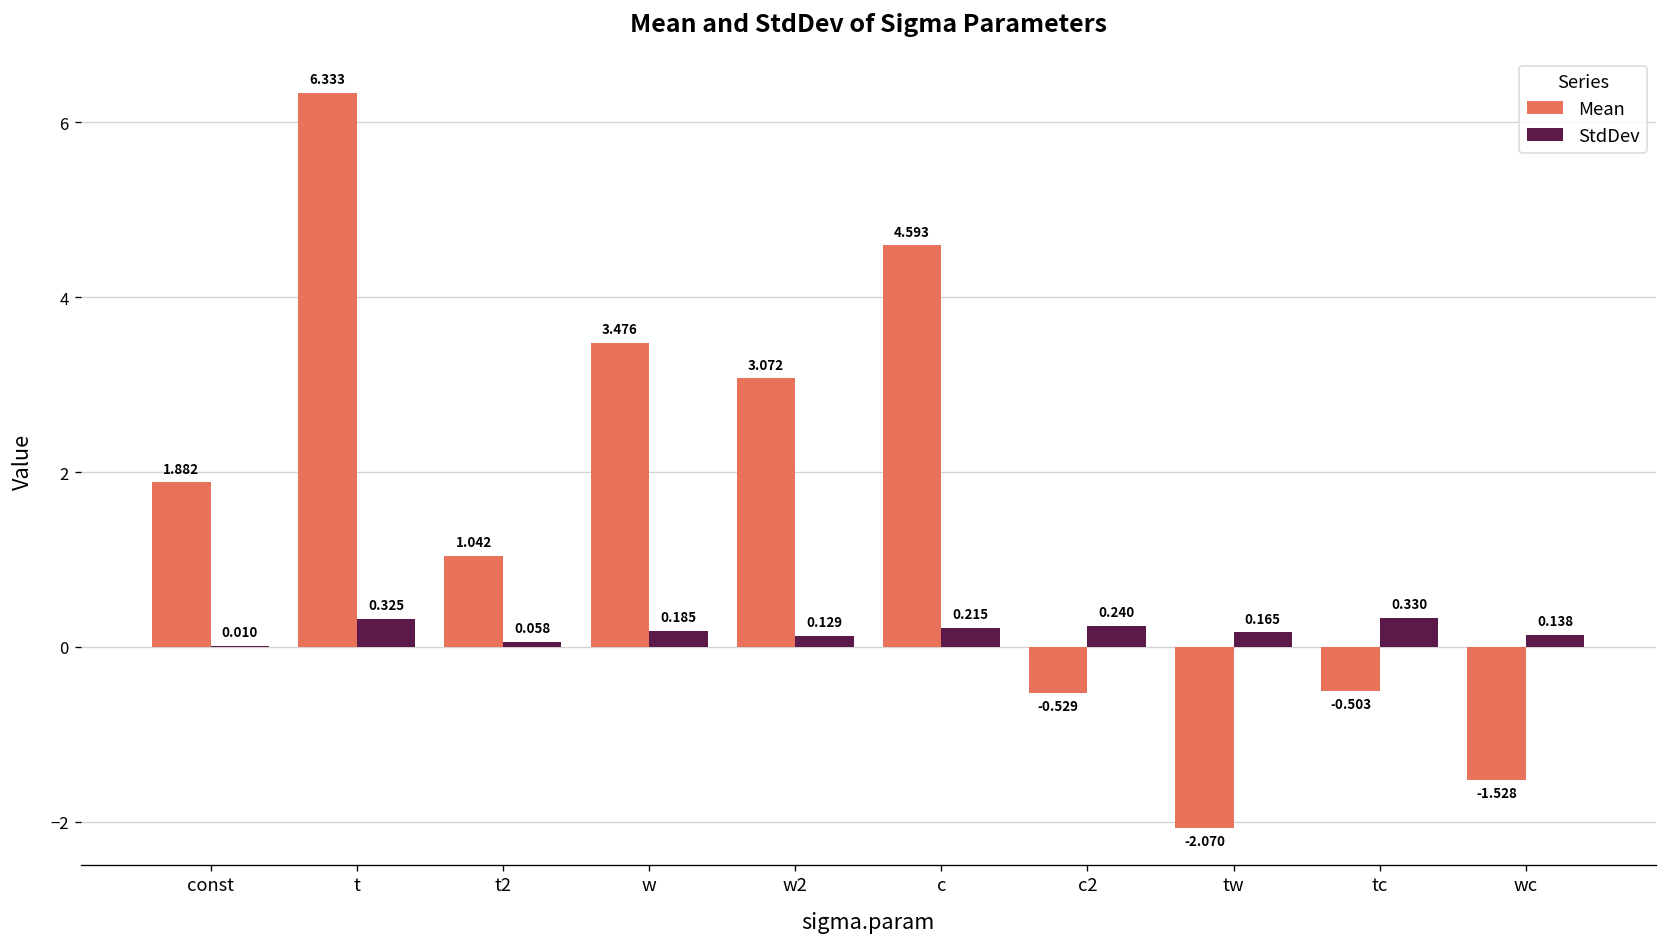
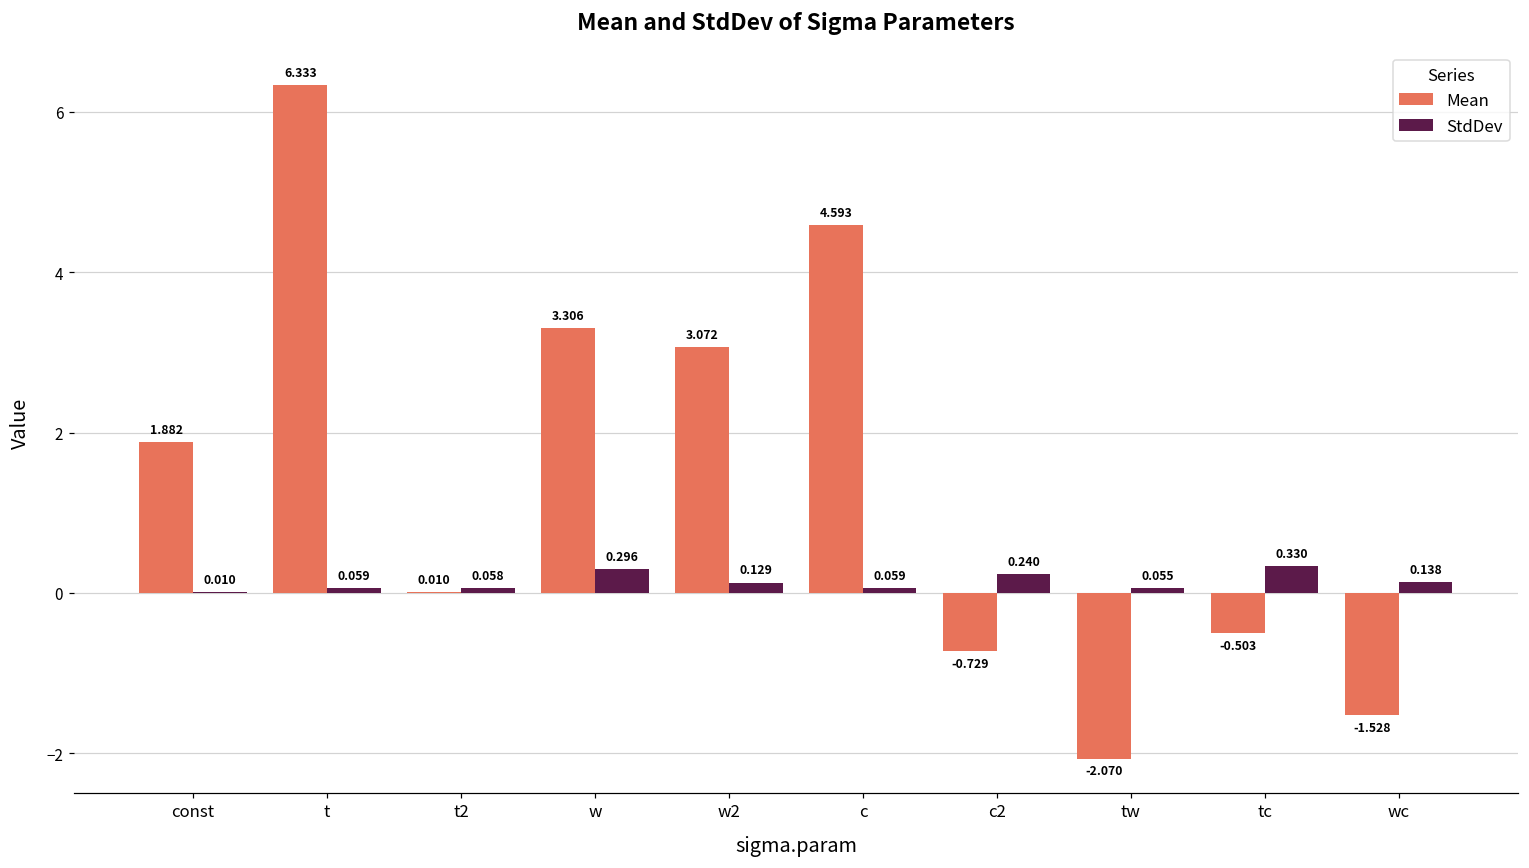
  {
    "Mean": {
      "const": 1.882,
      "t": 6.333,
-     "t2": 1.042,
-     "w": 3.476,
+     "t2": 0.010,
+     "w": 3.306,
      "w2": 3.072,
      "c": 4.593,
-     "c2": -0.529,
+     "c2": -0.729,
      "tw": -2.070,
      "tc": -0.503,
      "wc": -1.528
    },
    "StdDev": {
      "const": 0.010,
-     "t": 0.325,
+     "t": 0.059,
      "t2": 0.058,
-     "w": 0.185,
+     "w": 0.296,
      "w2": 0.129,
-     "c": 0.215,
+     "c": 0.059,
      "c2": 0.240,
-     "tw": 0.165,
+     "tw": 0.055,
      "tc": 0.330,
      "wc": 0.138
    }
  }
